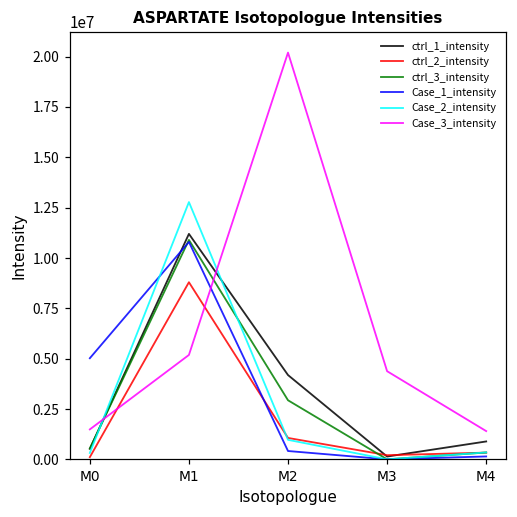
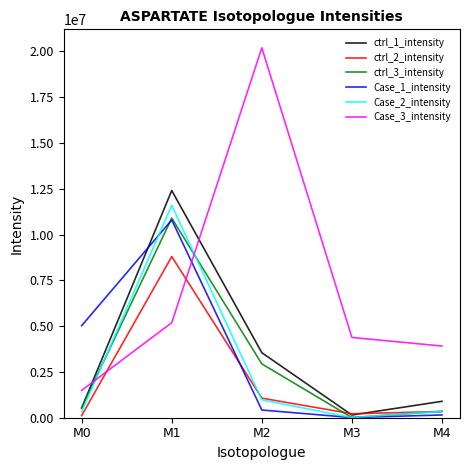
  {
    "ctrl_1_intensity": {
-     "M1": 11200000,
-     "M2": 4200000,
+     "M1": 12400000,
+     "M2": 3600000,
      "M4": 900000
    },
    "ctrl_2_intensity": {
      "M0": 100000,
      "M1": 8800000
    },
    "ctrl_3_intensity": {
      "M2": 2900000
    },
    "Case_1_intensity": {
      "M0": 5000000,
      "M2": 400000,
      "M4": 200000
    },
    "Case_2_intensity": {
      "M0": 300000,
-     "M1": 12800000
+     "M1": 11600000
    },
    "Case_3_intensity": {
      "M0": 1500000,
      "M1": 5200000,
      "M2": 20200000,
      "M3": 4400000,
-     "M4": 1400000
+     "M4": 3900000
    }
  }
